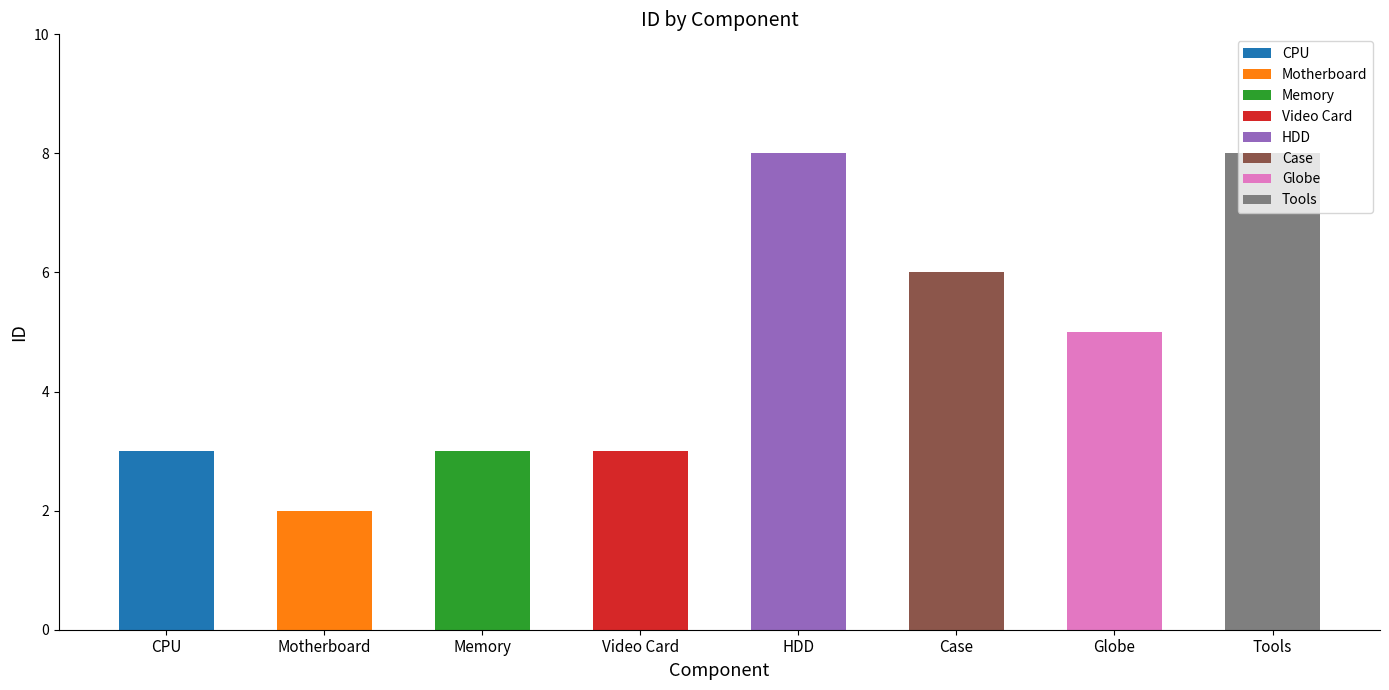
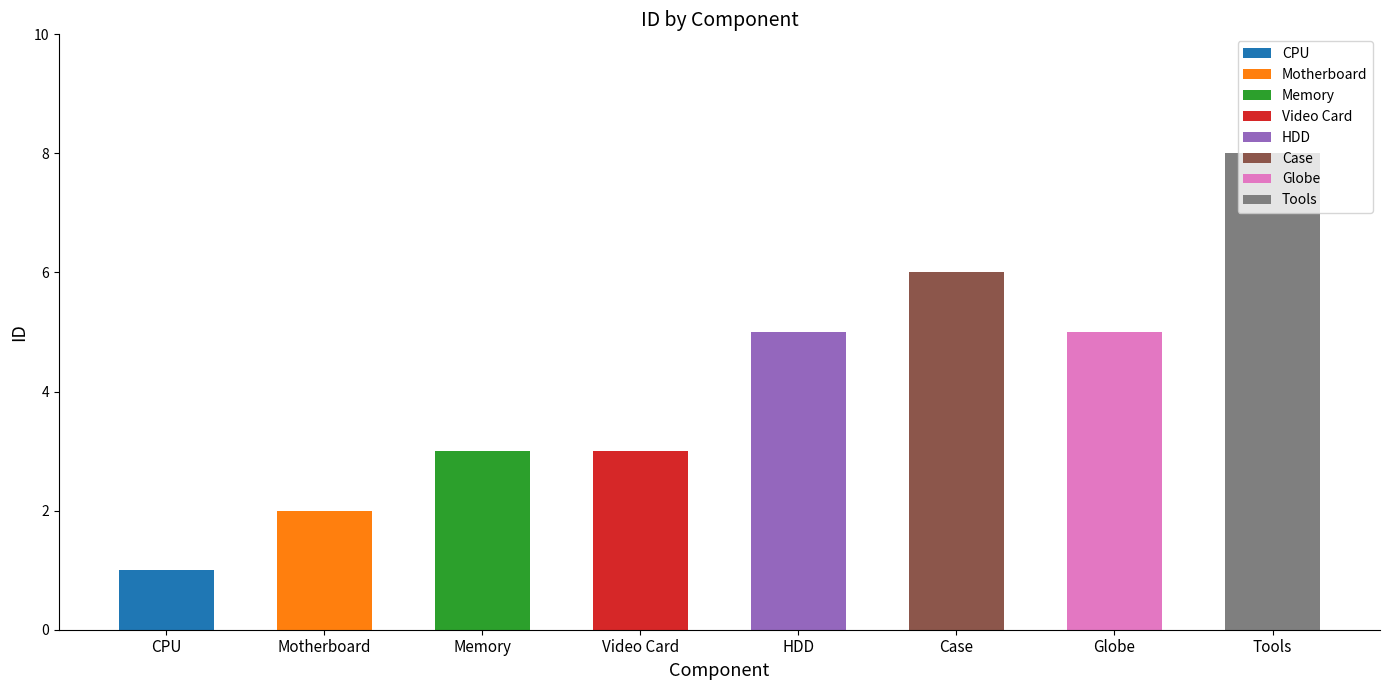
  {
-   "CPU": 3,
+   "CPU": 1,
    "Motherboard": 2,
    "Memory": 3,
    "Video Card": 3,
-   "HDD": 8,
+   "HDD": 5,
    "Case": 6,
    "Globe": 5
  }
